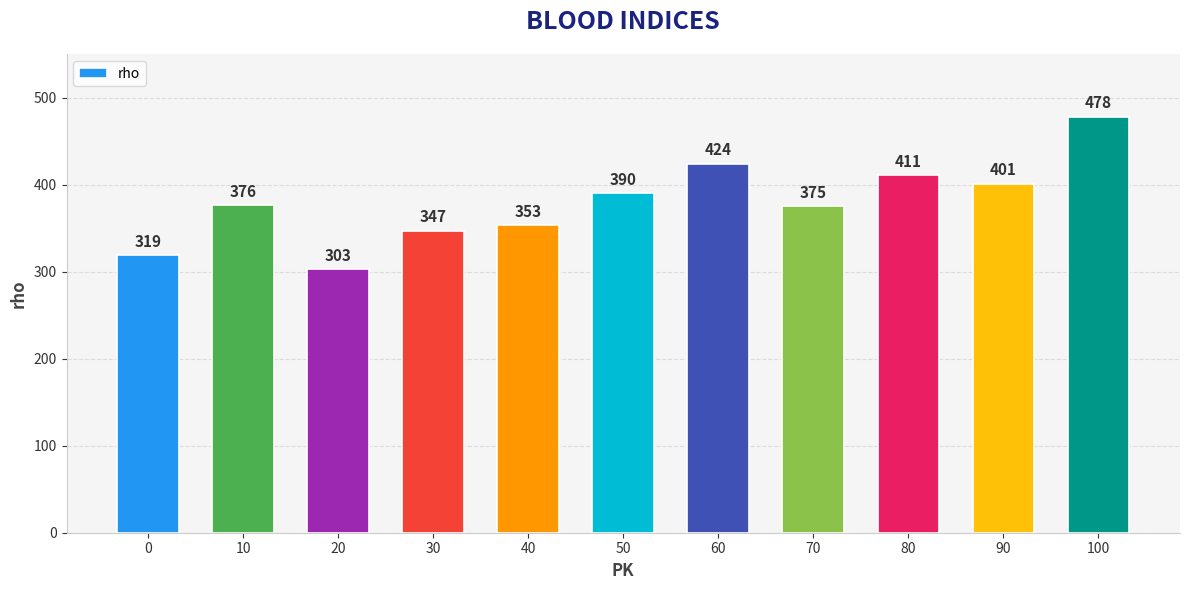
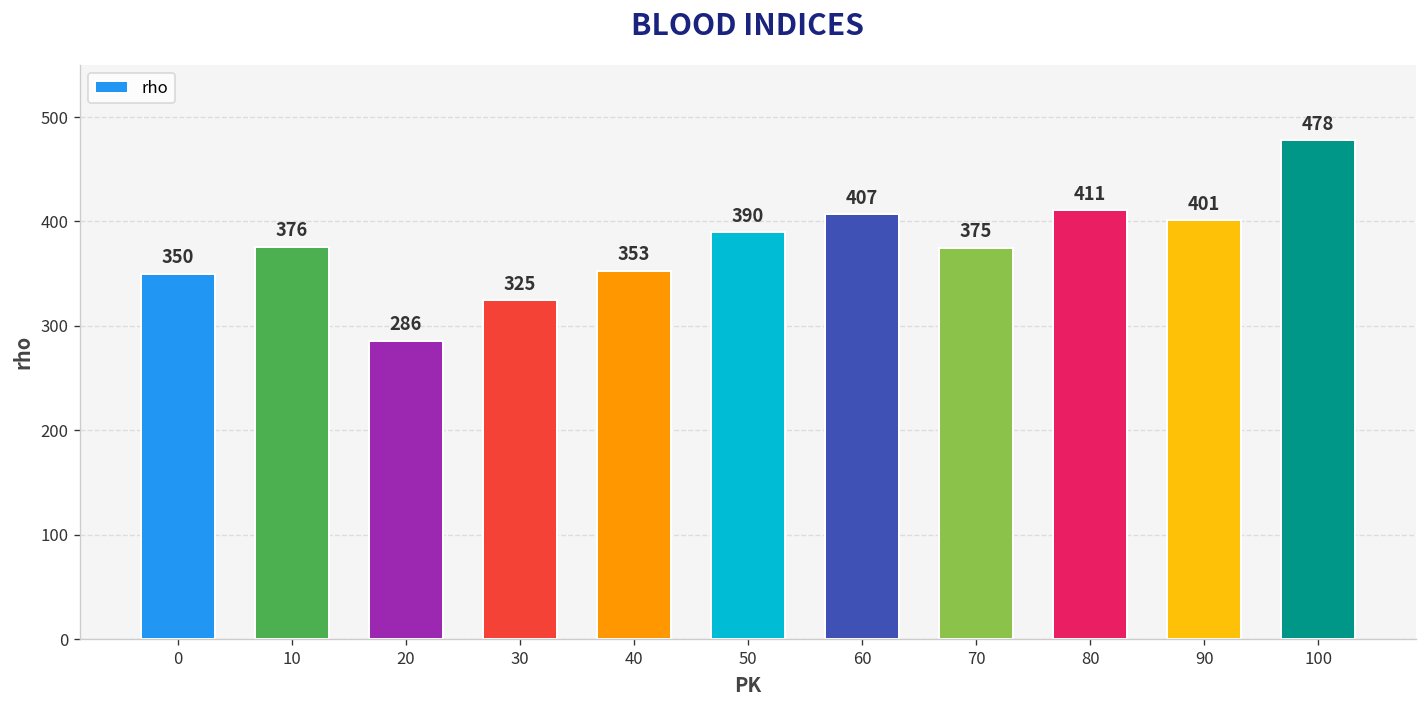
  {
-   "0": 319,
+   "0": 350,
    "10": 376,
-   "20": 303,
-   "30": 347,
+   "20": 286,
+   "30": 325,
    "40": 353,
    "50": 390,
-   "60": 424,
+   "60": 407,
    "70": 375,
    "80": 411,
    "90": 401,
    "100": 478
  }
